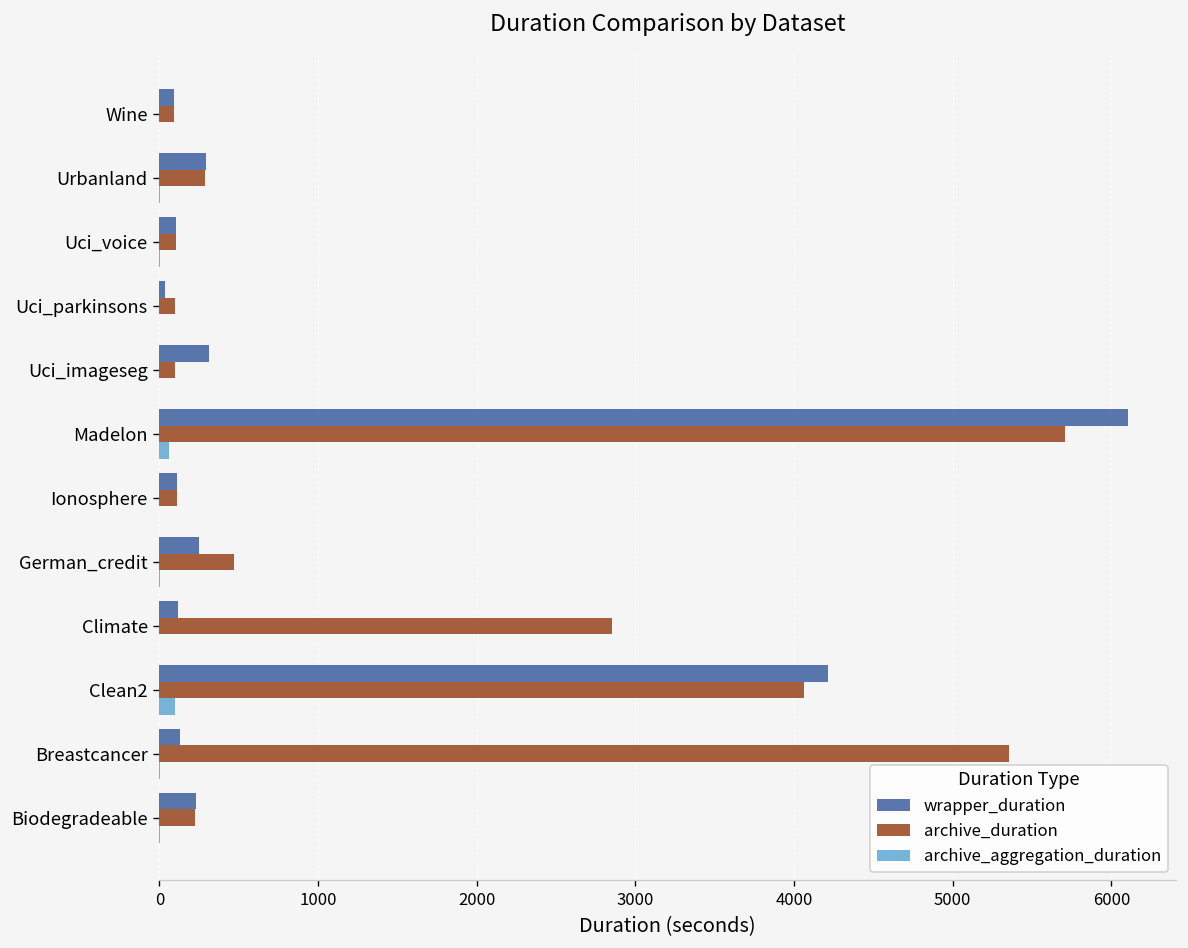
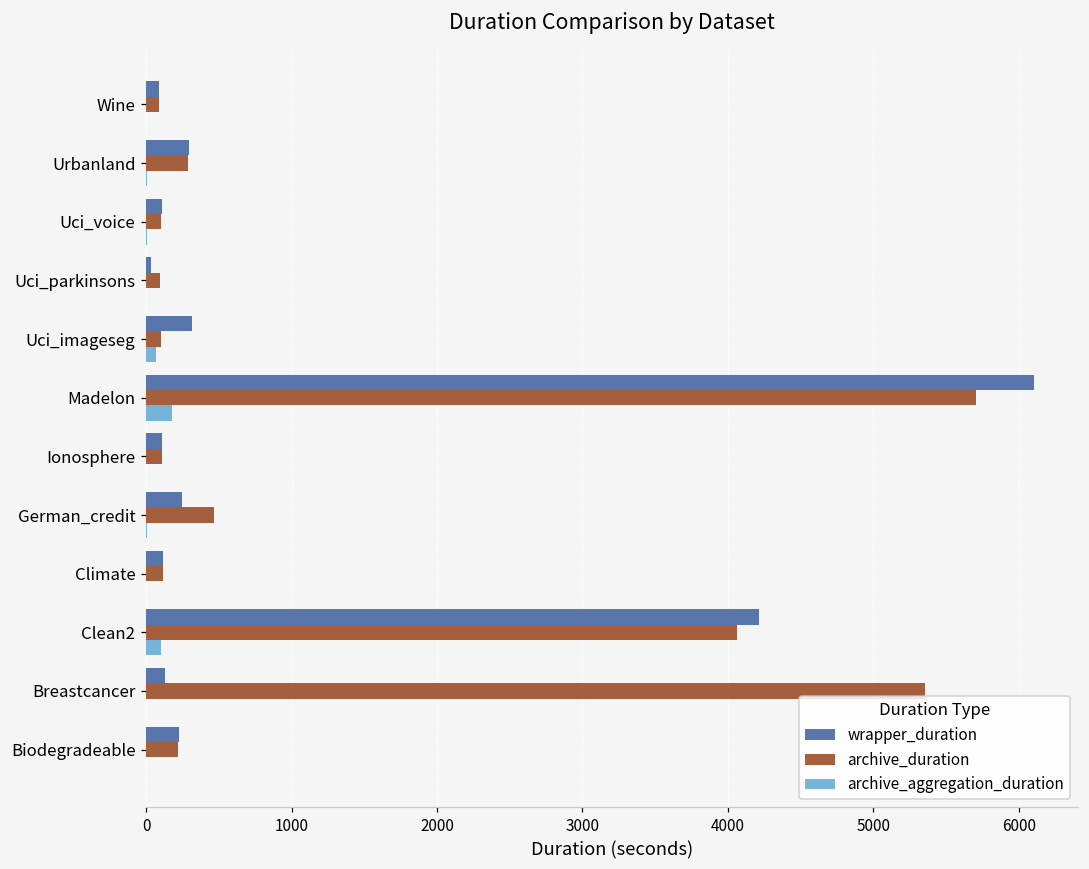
  {
    "wrapper_duration": {
      "Wine": 90,
      "Urbanland": 300,
      "Uci_voice": 110,
      "Uci_parkinsons": 40,
      "Uci_imageseg": 310,
      "Madelon": 6100,
      "Ionosphere": 110,
      "German_credit": 250,
      "Climate": 120,
      "Clean2": 4220,
      "Breastcancer": 130,
      "Biodegradeable": 230
    },
    "archive_duration": {
      "Wine": 90,
      "Urbanland": 290,
      "Uci_voice": 100,
      "Uci_parkinsons": 100,
      "Uci_imageseg": 100,
      "Madelon": 5710,
      "Ionosphere": 110,
      "German_credit": 470,
-     "Climate": 2850,
+     "Climate": 110,
      "Clean2": 4060,
      "Breastcancer": 5360,
      "Biodegradeable": 220
    },
    "archive_aggregation_duration": {
-     "Uci_imageseg": 0,
-     "Madelon": 60,
+     "Uci_imageseg": 70,
+     "Madelon": 180,
      "Clean2": 100
    }
  }
